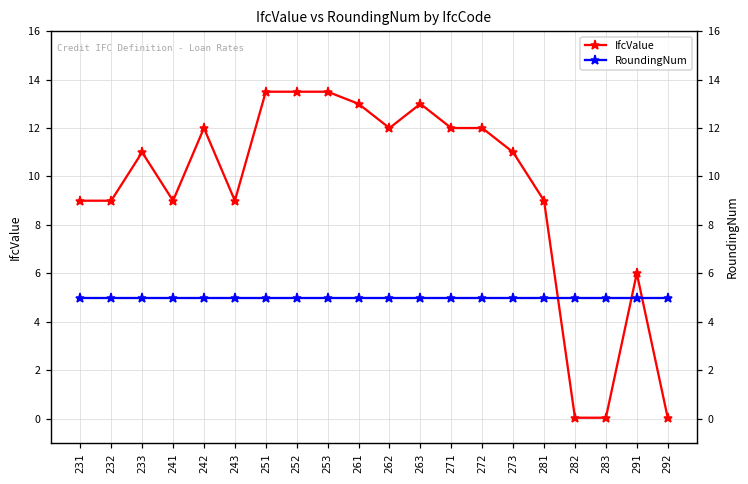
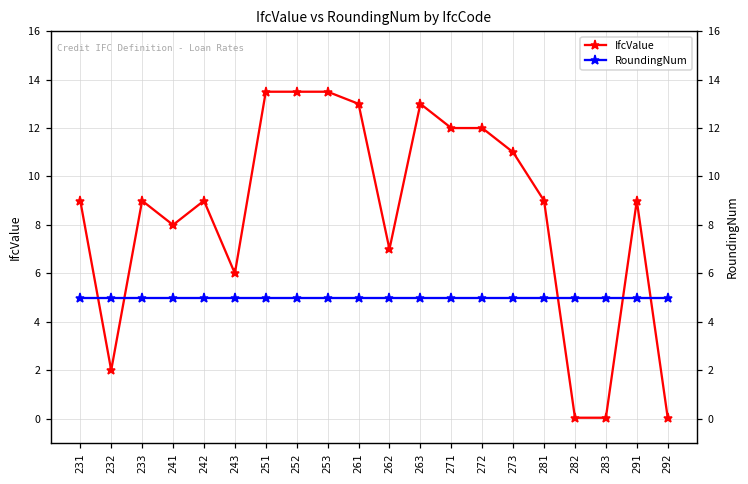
  {
    "IfcValue": {
      "231": 9,
-     "232": 9,
-     "233": 11,
-     "241": 9,
-     "242": 12,
-     "243": 9,
+     "232": 2,
+     "233": 9,
+     "241": 8,
+     "242": 9,
+     "243": 6,
      "251": 13.5,
      "252": 13.5,
      "253": 13.5,
      "261": 13,
-     "262": 12,
+     "262": 7,
      "263": 13,
      "271": 12,
      "272": 12,
      "273": 11,
      "281": 9,
      "282": 0,
      "283": 0,
-     "291": 6,
+     "291": 9,
      "292": 0
    },
    "RoundingNum": {
      "231": 5,
      "232": 5,
      "233": 5,
      "241": 5,
      "242": 5,
      "243": 5,
      "251": 5,
      "252": 5,
      "253": 5,
      "261": 5,
      "262": 5,
      "263": 5,
      "271": 5,
      "272": 5,
      "273": 5,
      "281": 5,
      "282": 5,
      "283": 5,
      "291": 5,
      "292": 5
    }
  }
